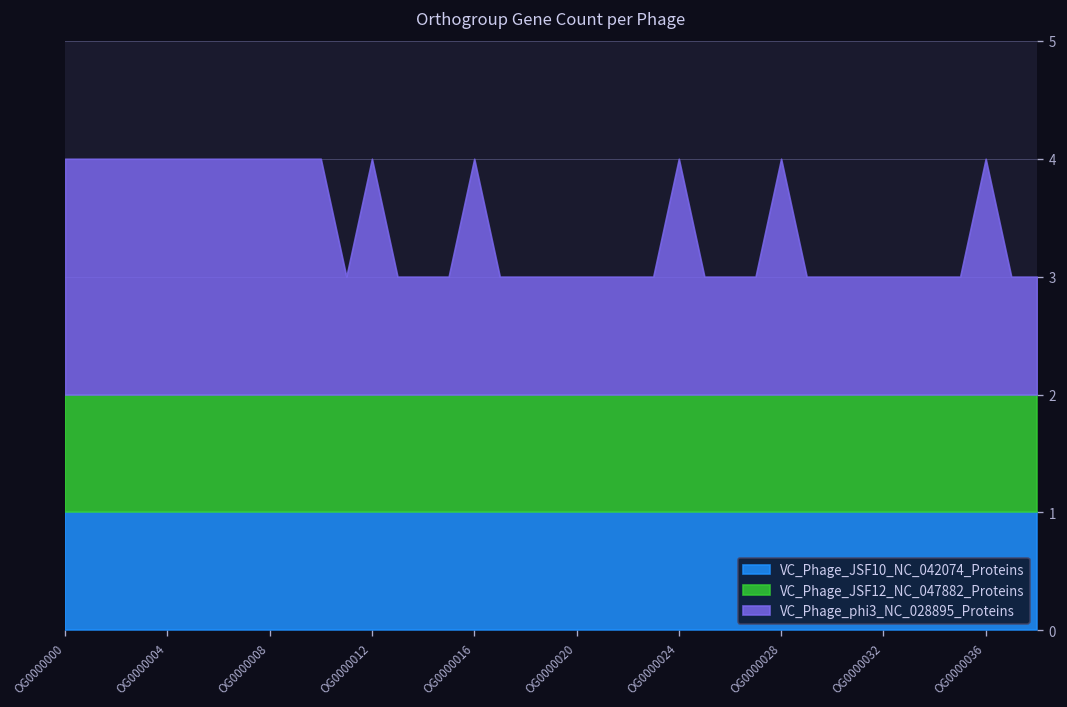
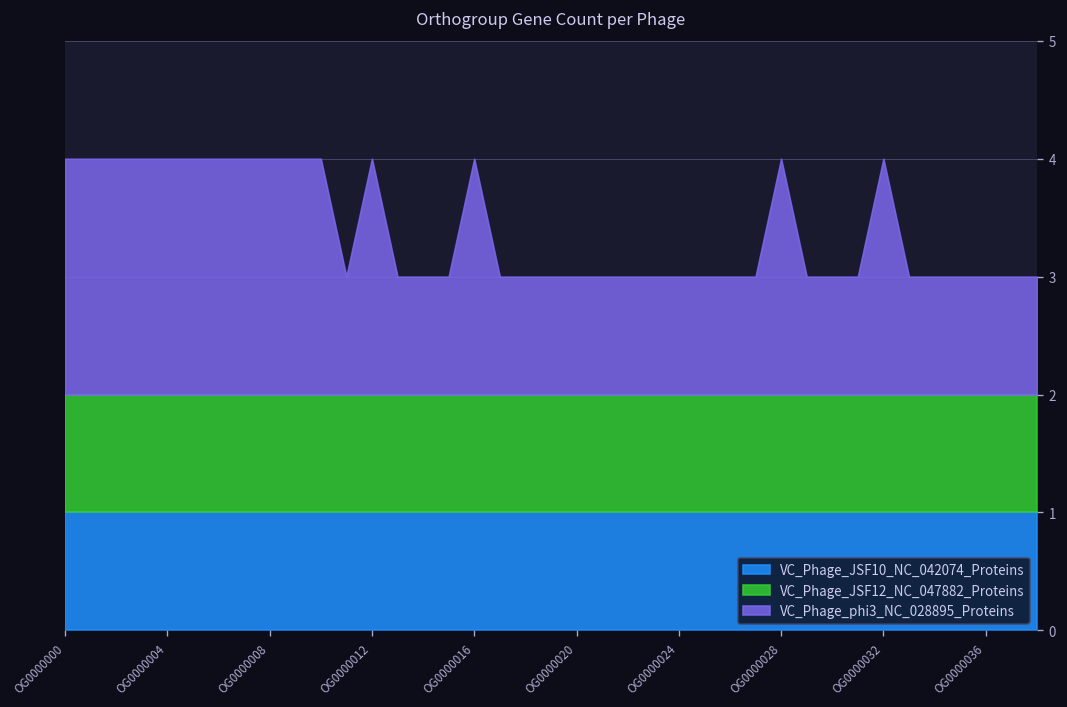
  {
    "VC_Phage_JSF10_NC_042074_Proteins": {
      "OG0000000": 1,
      "OG0000004": 1,
      "OG0000008": 1,
      "OG0000012": 1,
      "OG0000016": 1,
      "OG0000020": 1,
      "OG0000024": 1,
      "OG0000028": 1,
      "OG0000032": 1,
      "OG0000036": 1
    },
    "VC_Phage_phi3_NC_028895_Proteins": {
      "OG0000000": 2,
      "OG0000004": 2,
      "OG0000008": 2,
      "OG0000012": 2,
      "OG0000016": 2,
      "OG0000020": 1,
-     "OG0000024": 2,
+     "OG0000024": 1,
      "OG0000028": 2,
-     "OG0000032": 1,
-     "OG0000036": 2
+     "OG0000032": 2,
+     "OG0000036": 1
    }
  }
